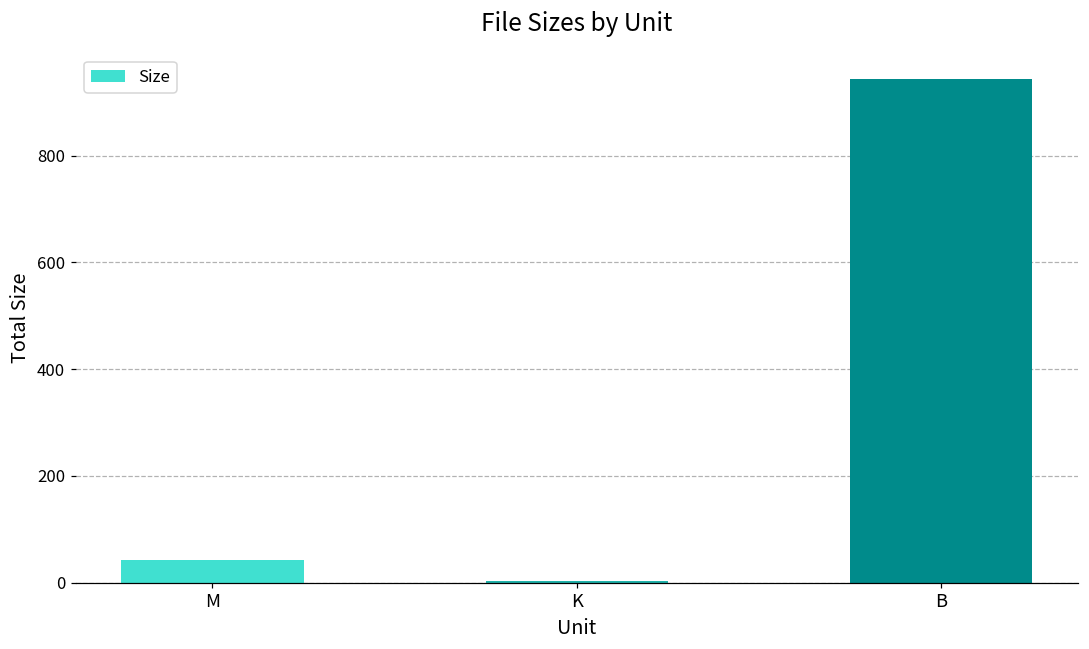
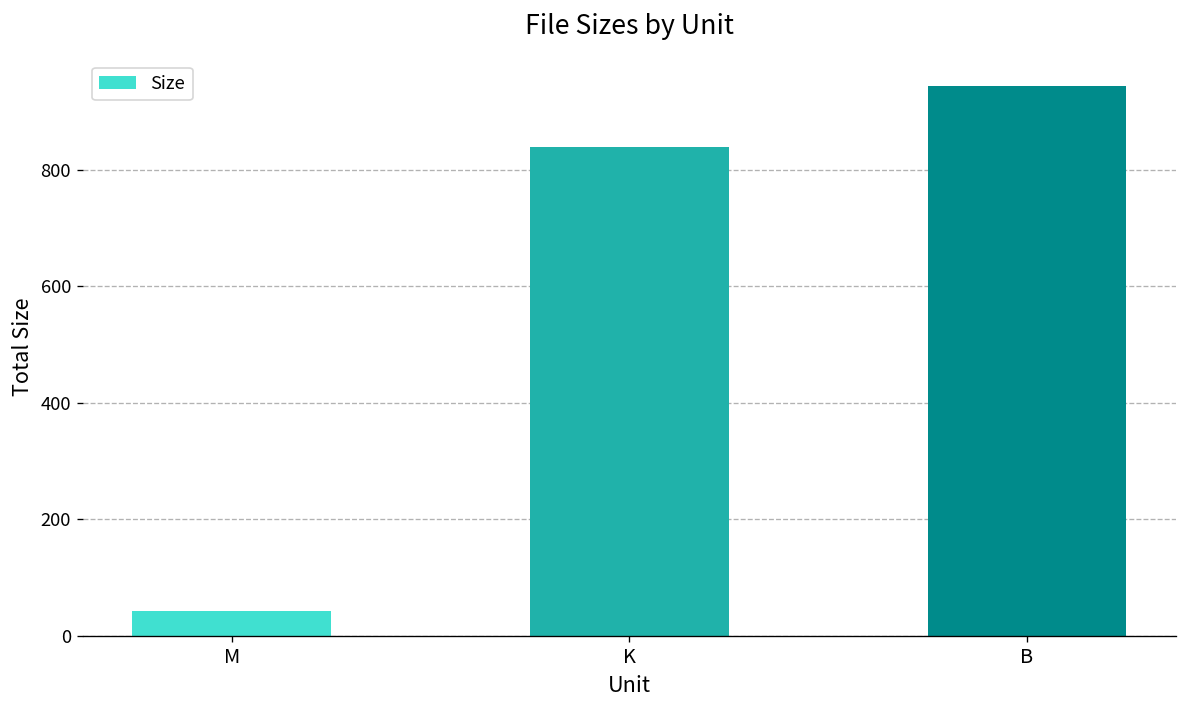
  {
    "M": 40,
-   "K": 0,
+   "K": 840,
    "B": 940
  }
